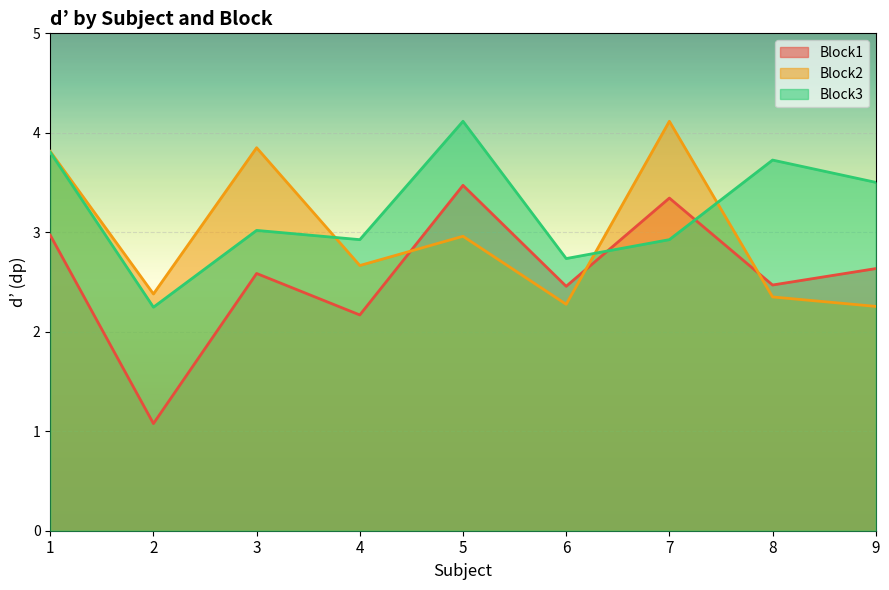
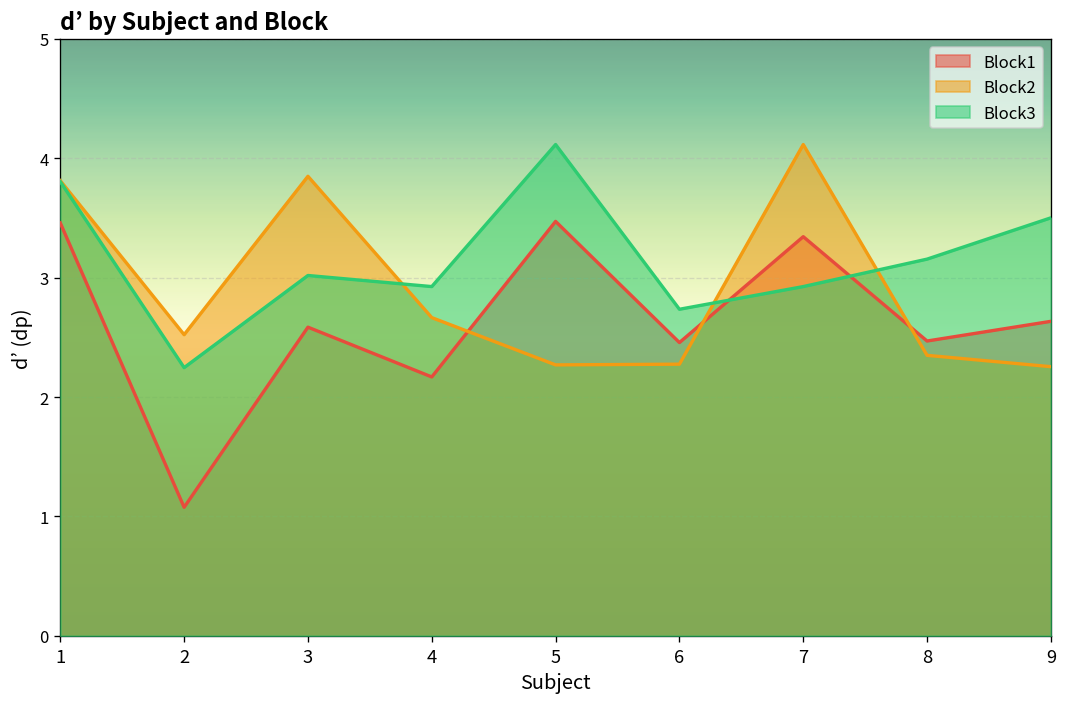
  {
    "Block1": {
-     "1": 3.0,
+     "1": 3.5,
      "2": 1.1,
      "3": 2.6,
      "4": 2.2,
      "5": 3.5,
      "6": 2.5,
      "7": 3.3,
      "8": 2.5,
      "9": 2.6
    },
    "Block2": {
-     "2": 2.4,
+     "2": 2.5,
      "3": 3.9,
      "4": 2.7,
-     "5": 3.0,
+     "5": 2.3,
      "6": 2.3,
      "7": 4.1,
      "8": 2.4,
      "9": 2.3
    },
    "Block3": {
      "2": 2.2,
      "3": 3.0,
      "4": 2.9,
      "5": 4.1,
      "6": 2.7,
      "7": 2.9,
-     "8": 3.7,
+     "8": 3.2,
      "9": 3.5
    }
  }
